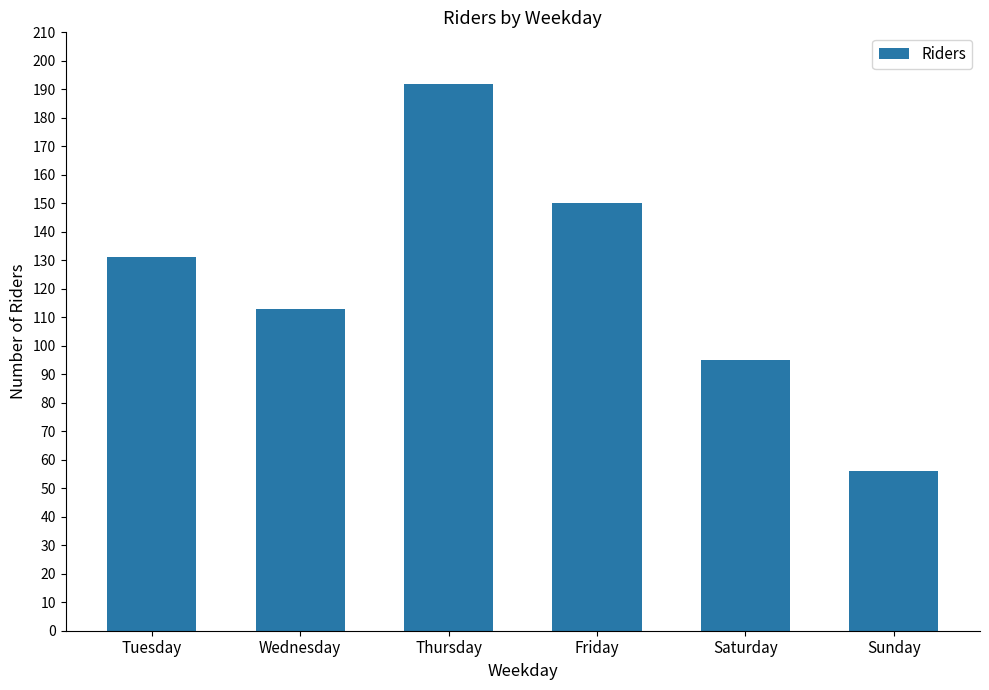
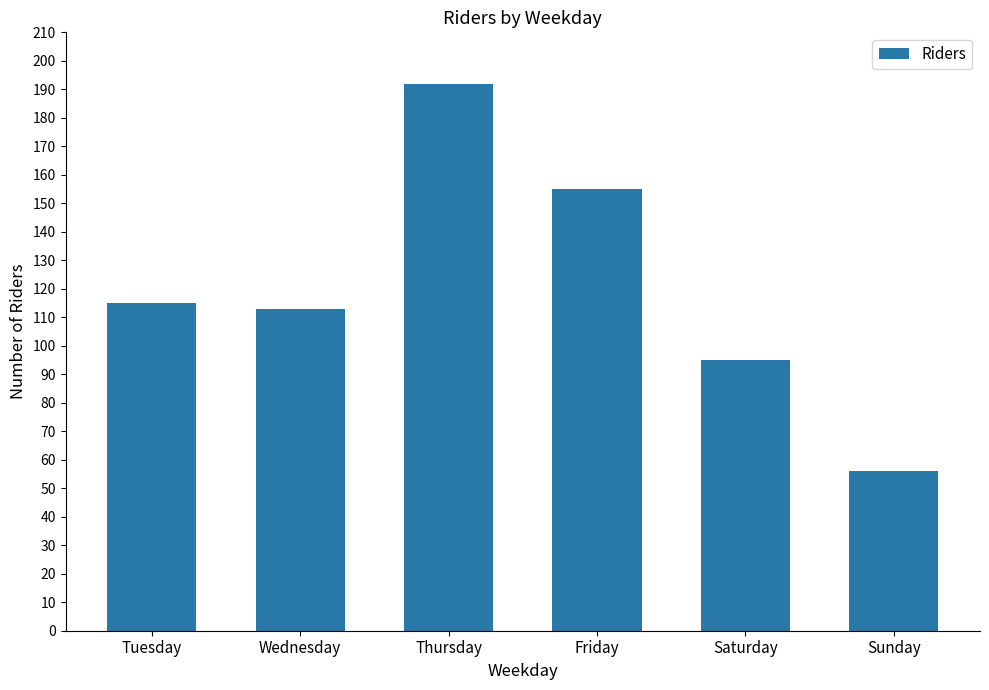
  {
-   "Tuesday": 131,
+   "Tuesday": 115,
    "Wednesday": 113,
    "Thursday": 192,
-   "Friday": 150,
+   "Friday": 155,
    "Saturday": 95,
    "Sunday": 56
  }
